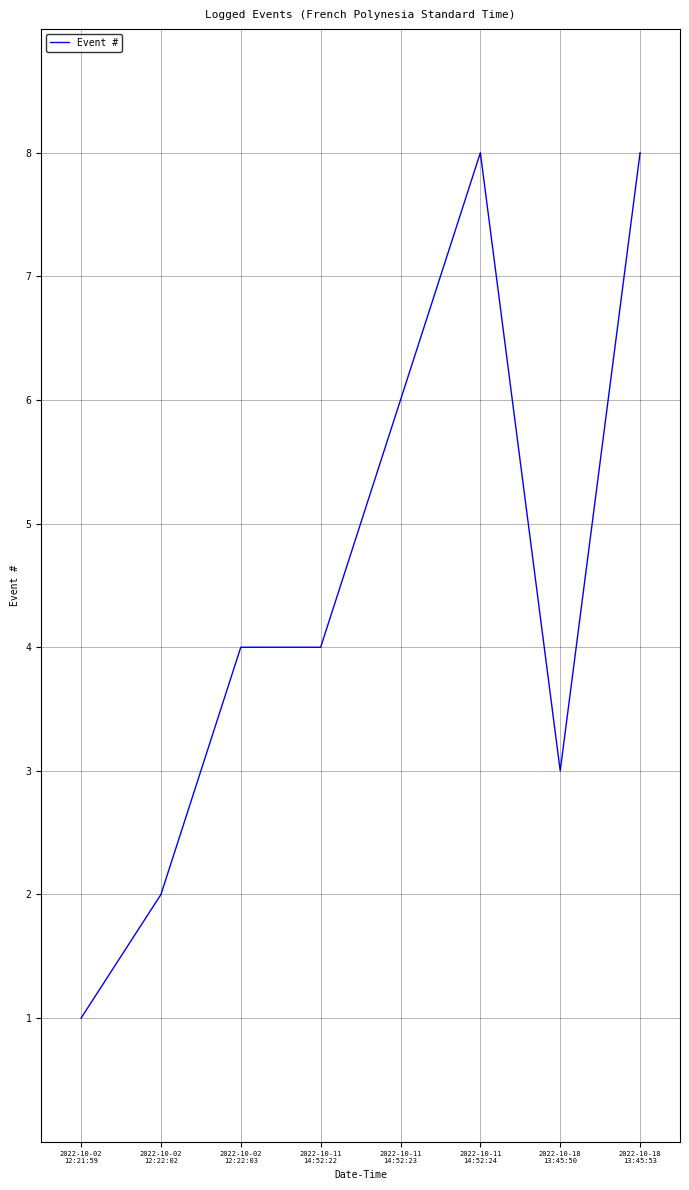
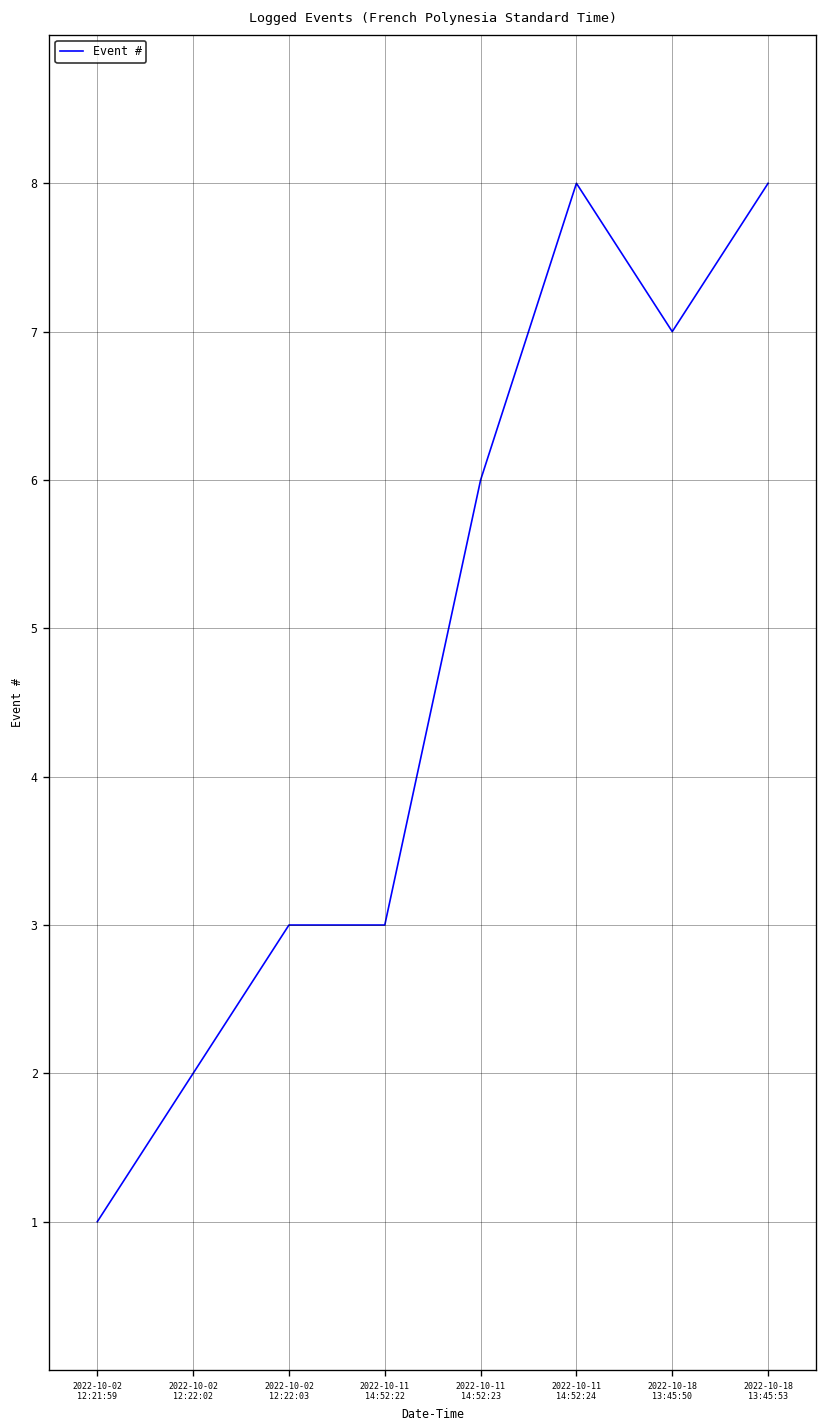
  {
    "2022-10-02 12:21:59": 1,
    "2022-10-02 12:22:02": 2,
-   "2022-10-02 12:22:03": 4,
-   "2022-10-11 14:52:22": 4,
+   "2022-10-02 12:22:03": 3,
+   "2022-10-11 14:52:22": 3,
    "2022-10-11 14:52:23": 6,
    "2022-10-11 14:52:24": 8,
-   "2022-10-18 13:45:50": 3,
+   "2022-10-18 13:45:50": 7,
    "2022-10-18 13:45:53": 8
  }
